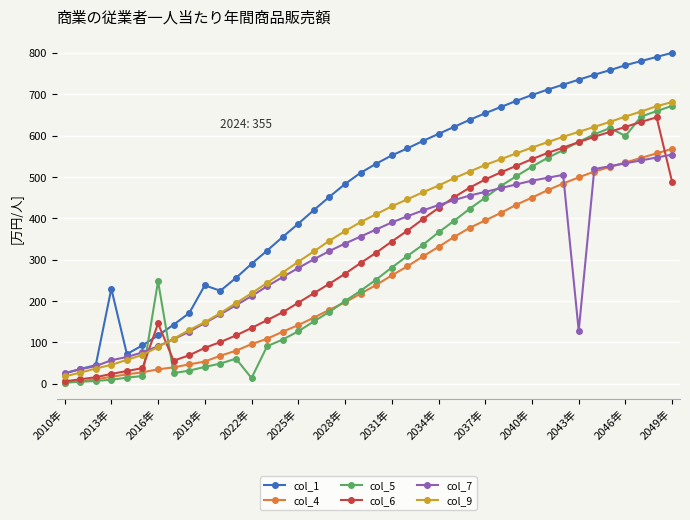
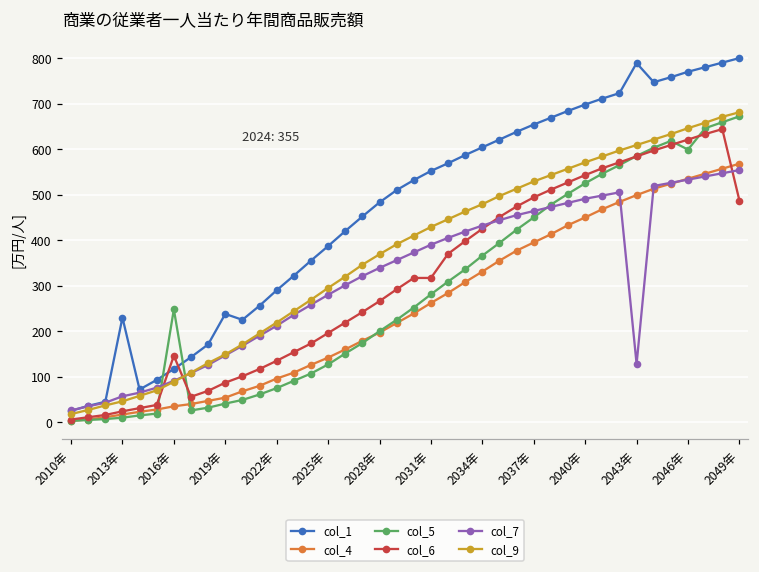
  {
    "col_1": {
      "2013年": 230,
      "2016年": 120,
      "2019年": 240,
      "2022年": 290,
      "2025年": 390,
      "2028年": 480,
      "2031年": 550,
      "2034年": 600,
      "2037年": 650,
      "2040年": 700,
-     "2043年": 740,
+     "2043年": 790,
      "2046年": 770,
      "2049年": 800
    },
    "col_5": {
      "2013年": 10,
      "2016年": 250,
      "2019年": 40,
-     "2022年": 10,
+     "2022年": 80,
      "2025年": 130,
      "2031年": 280,
      "2034年": 370,
      "2037年": 450,
      "2040年": 530,
      "2046年": 600,
      "2049年": 670
    },
    "col_6": {
      "2013年": 20,
      "2016年": 150,
      "2019年": 90,
      "2022年": 140,
      "2025年": 200,
      "2028年": 270,
-     "2031年": 340,
+     "2031年": 320,
      "2034年": 430,
      "2037年": 490,
      "2040年": 540,
      "2046年": 620,
      "2049年": 490
    },
    "col_7": {
      "2013年": 60,
      "2022年": 210,
      "2025年": 280,
      "2028年": 340,
      "2031年": 390,
      "2034年": 430,
      "2037年": 460,
      "2040年": 490,
      "2043年": 130,
      "2049年": 550
    }
  }
